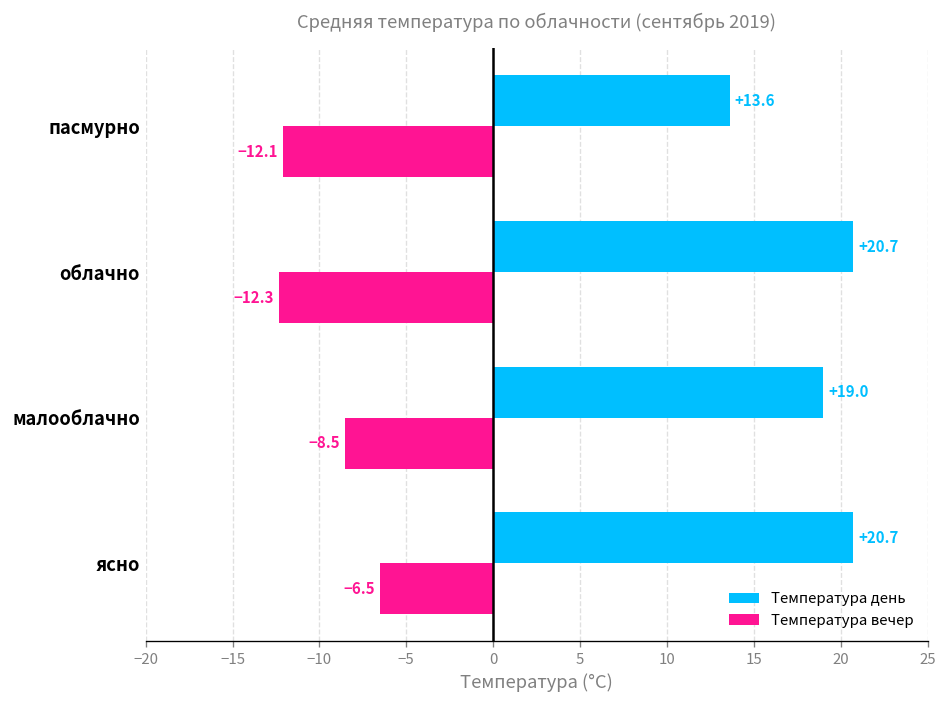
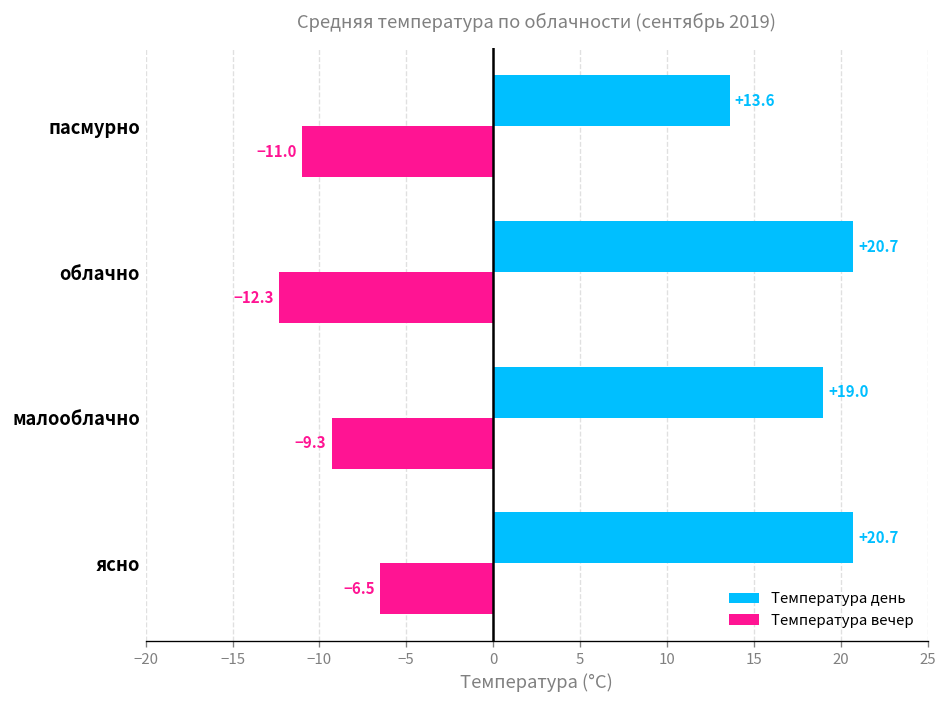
  {
    "Температура день": {
      "пасмурно": "+13.6",
      "облачно": "+20.7",
      "малооблачно": "+19.0",
      "ясно": "+20.7"
    },
    "Температура вечер": {
-     "пасмурно": "-12.1",
+     "пасмурно": "-11.0",
      "облачно": "-12.3",
-     "малооблачно": "-8.5",
+     "малооблачно": "-9.3",
      "ясно": "-6.5"
    }
  }
